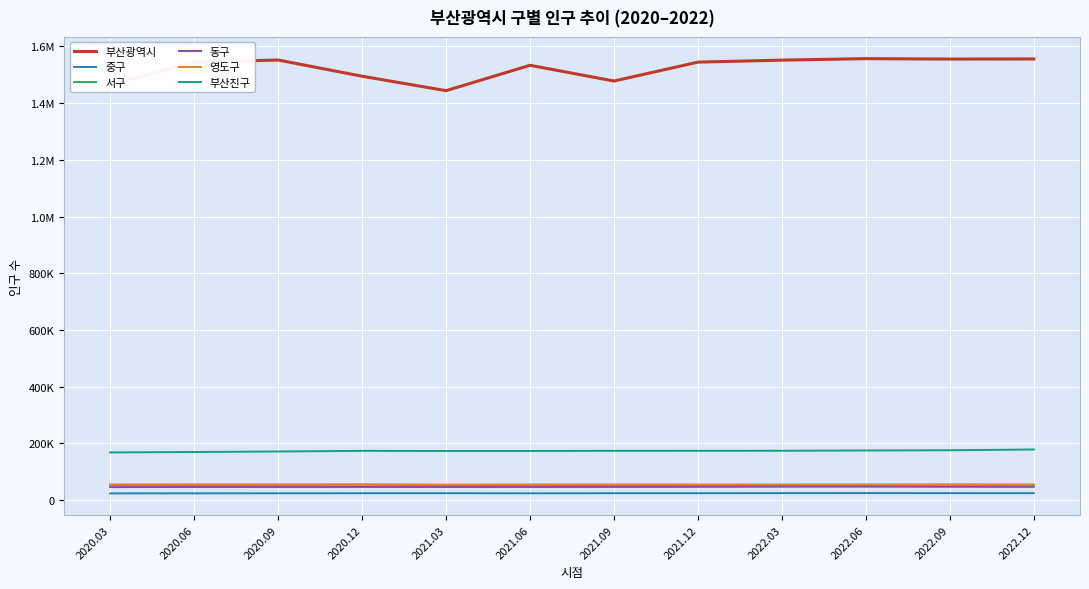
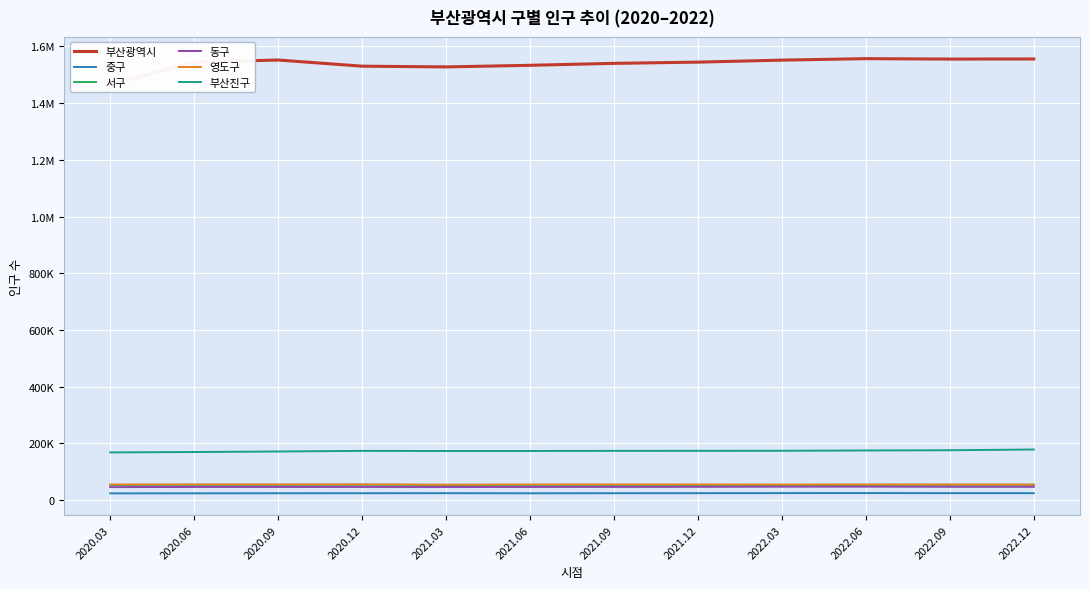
  {
    "부산광역시": {
      "2020.09": 1550000,
-     "2020.12": 1490000,
-     "2021.03": 1440000,
+     "2020.12": 1530000,
+     "2021.03": 1530000,
      "2021.06": 1530000,
-     "2021.09": 1480000,
+     "2021.09": 1540000,
      "2021.12": 1540000,
      "2022.03": 1550000,
      "2022.06": 1560000,
      "2022.09": 1560000,
      "2022.12": 1560000
    },
    "중구": {
      "2020.03": 20000,
      "2020.06": 20000,
      "2020.09": 20000,
      "2020.12": 20000,
      "2021.03": 20000,
      "2021.06": 20000,
      "2021.09": 20000,
      "2021.12": 20000,
      "2022.03": 20000,
      "2022.06": 20000,
      "2022.09": 20000,
      "2022.12": 20000
    }
  }
